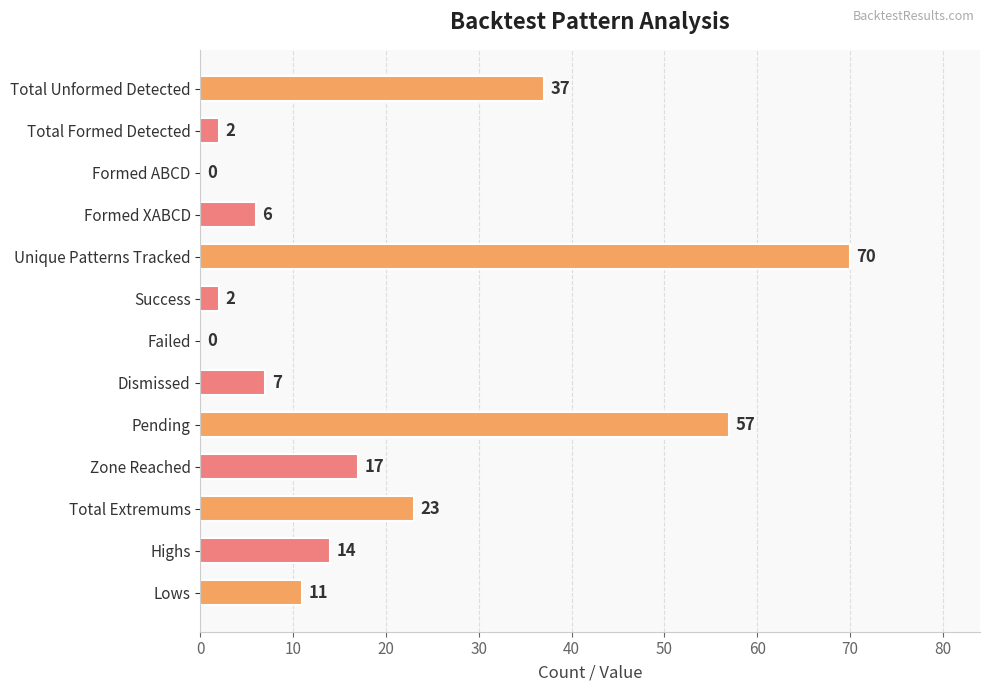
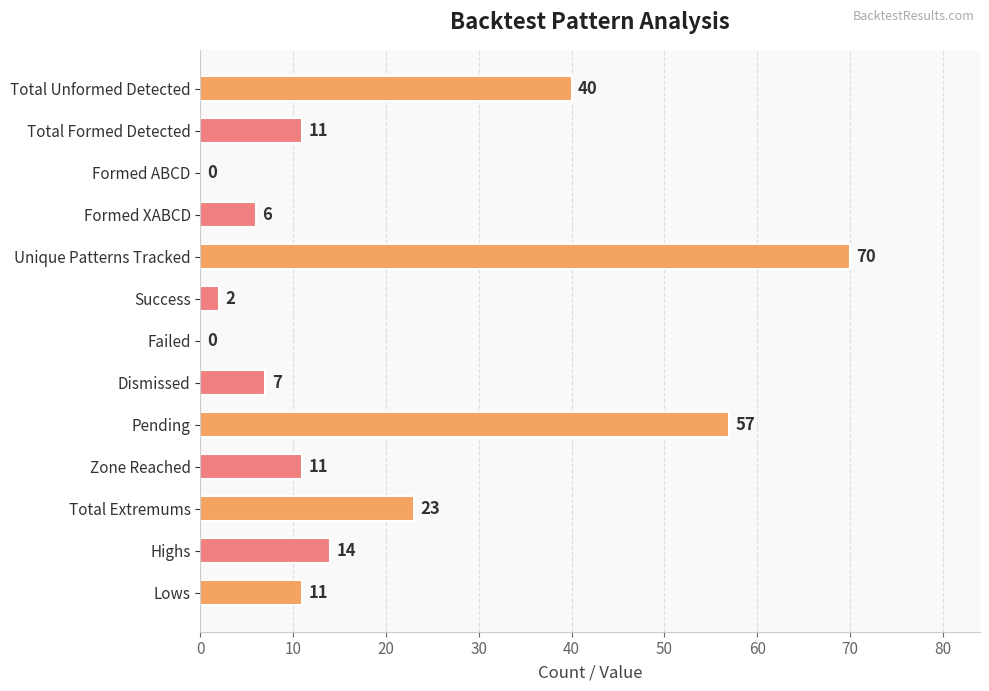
  {
-   "Total Unformed Detected": 37,
-   "Total Formed Detected": 2,
+   "Total Unformed Detected": 40,
+   "Total Formed Detected": 11,
    "Formed ABCD": 0,
    "Formed XABCD": 6,
    "Unique Patterns Tracked": 70,
    "Success": 2,
    "Failed": 0,
    "Dismissed": 7,
    "Pending": 57,
-   "Zone Reached": 17,
+   "Zone Reached": 11,
    "Total Extremums": 23,
    "Highs": 14,
    "Lows": 11
  }
